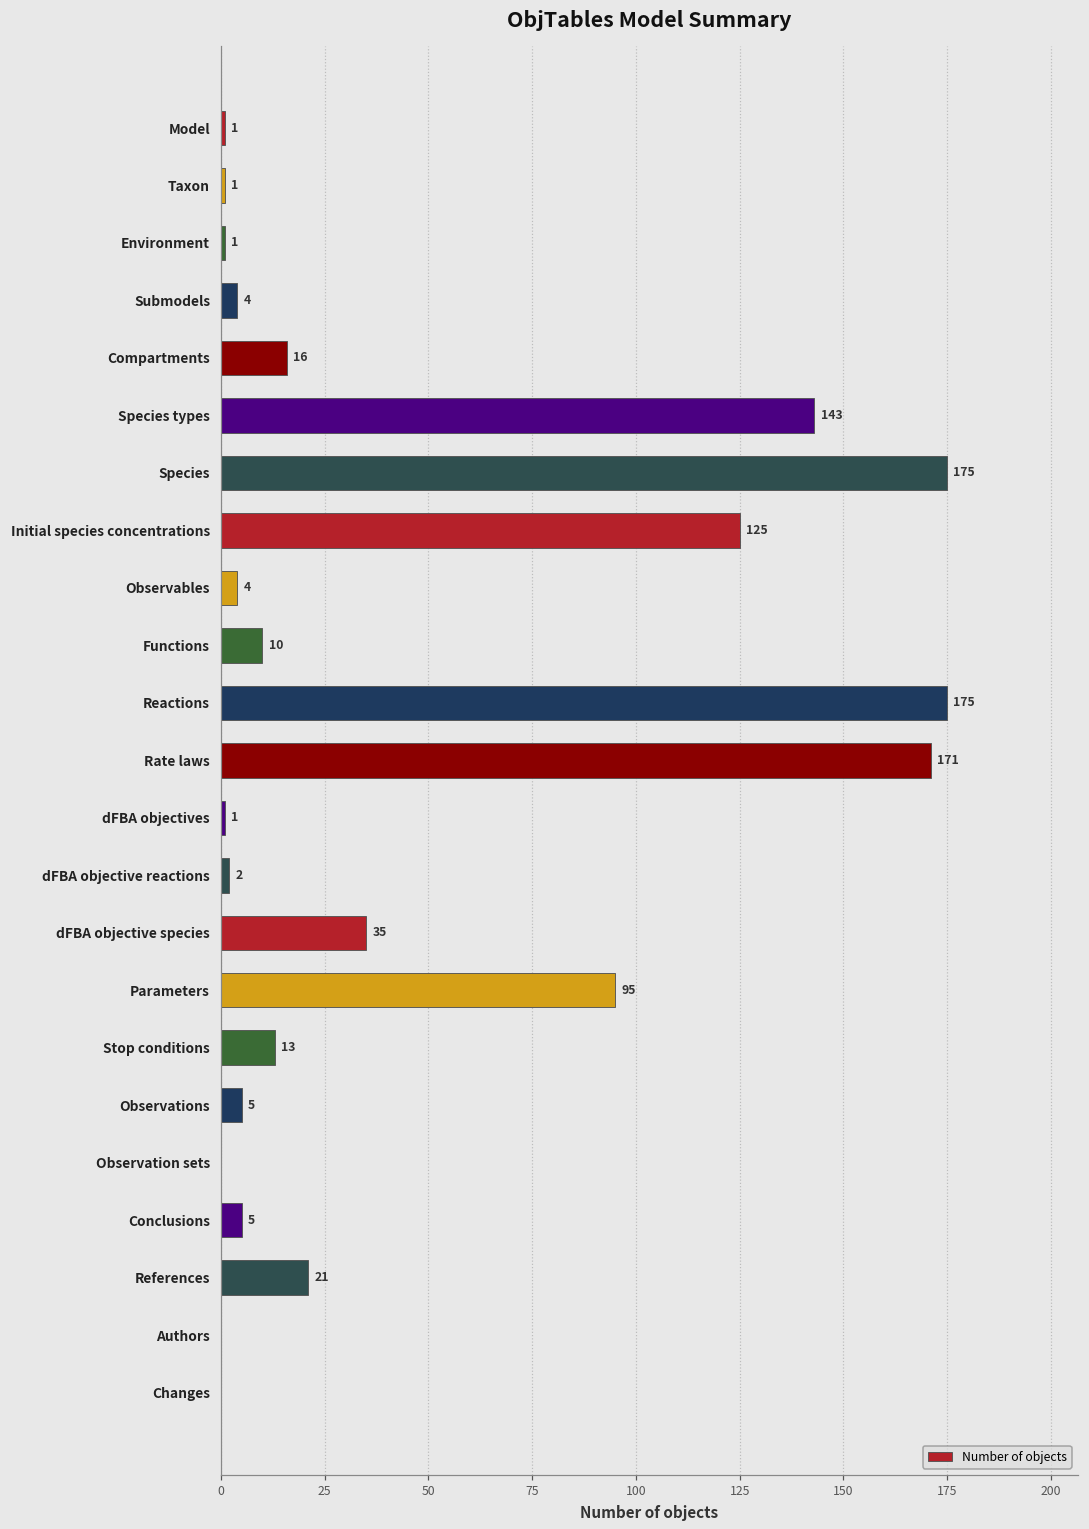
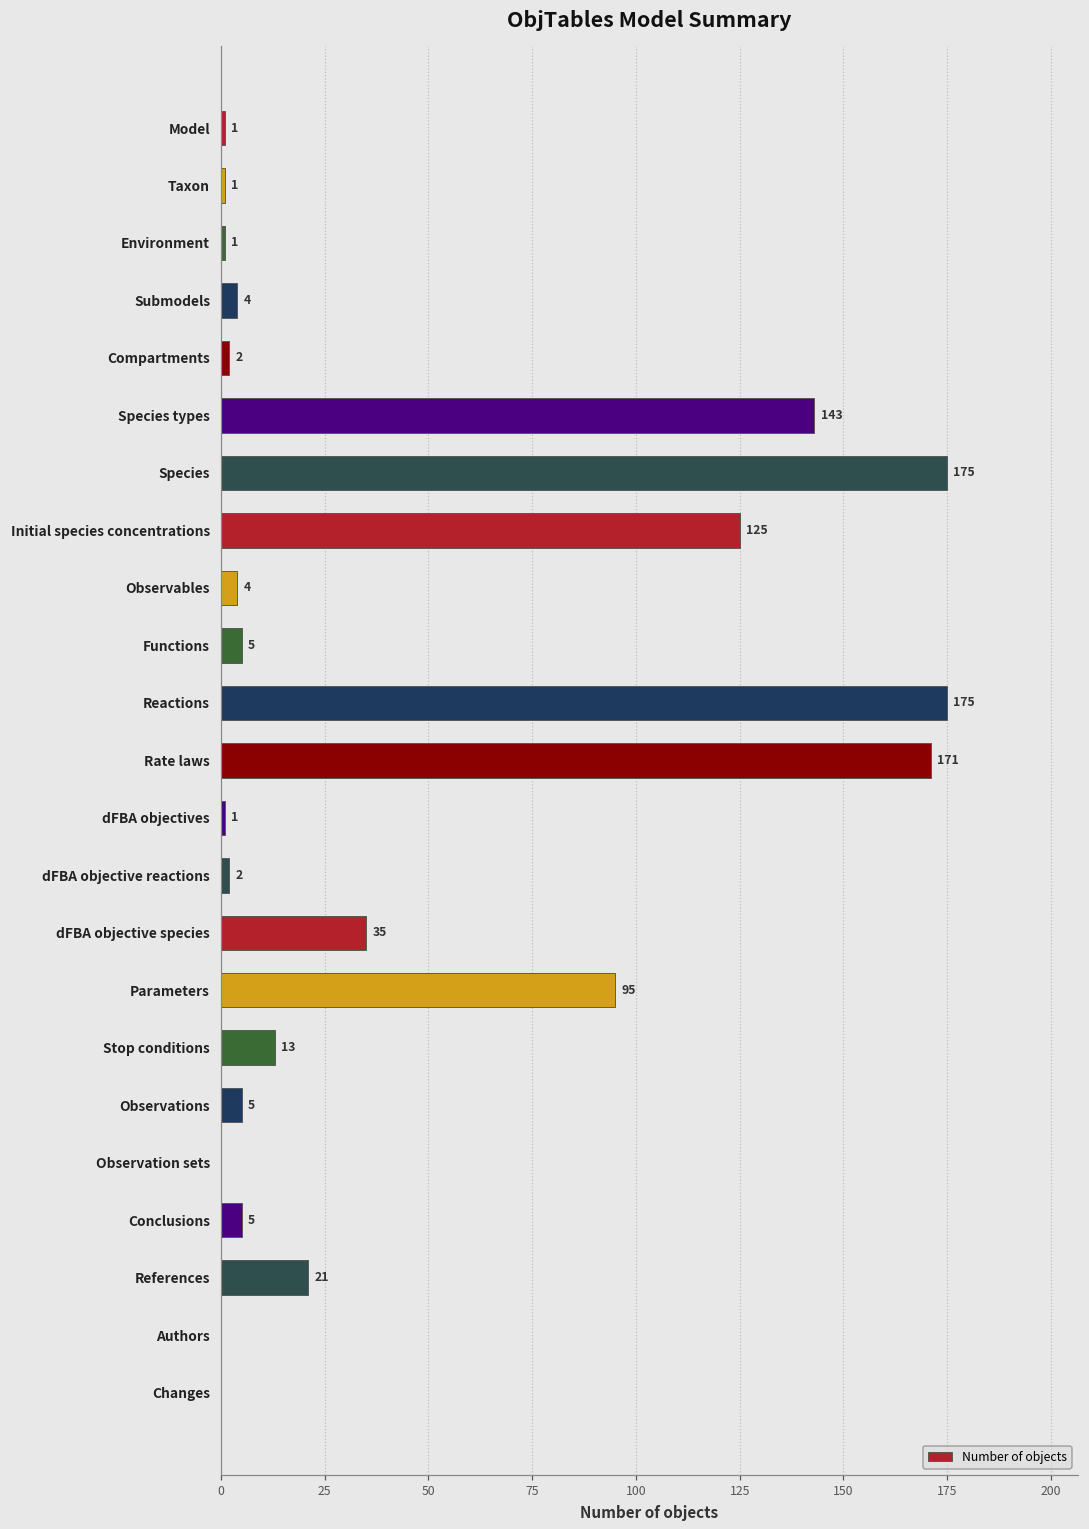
  {
    "Model": 1,
    "Taxon": 1,
    "Environment": 1,
    "Submodels": 4,
-   "Compartments": 16,
+   "Compartments": 2,
    "Species types": 143,
    "Species": 175,
    "Initial species concentrations": 125,
    "Observables": 4,
-   "Functions": 10,
+   "Functions": 5,
    "Reactions": 175,
    "Rate laws": 171,
    "dFBA objectives": 1,
    "dFBA objective reactions": 2,
    "dFBA objective species": 35,
    "Parameters": 95,
    "Stop conditions": 13,
    "Observations": 5,
    "Conclusions": 5,
    "References": 21
  }
